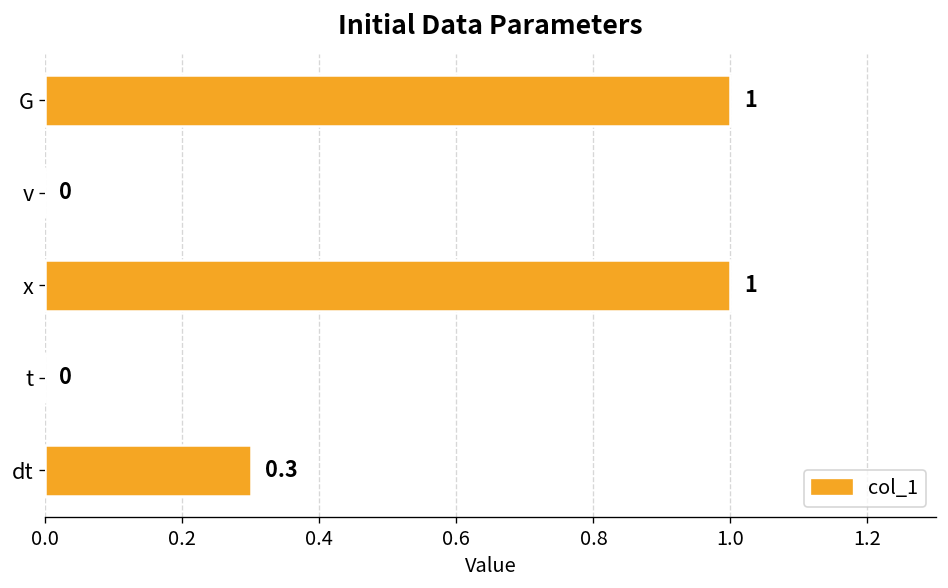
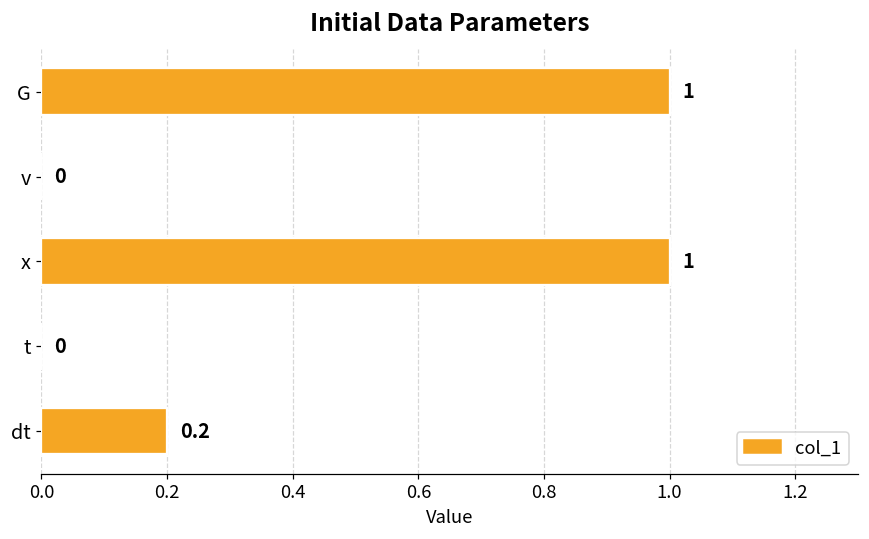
  {
    "G": 1,
    "v": 0,
    "x": 1,
    "t": 0,
-   "dt": 0.3
+   "dt": 0.2
  }
